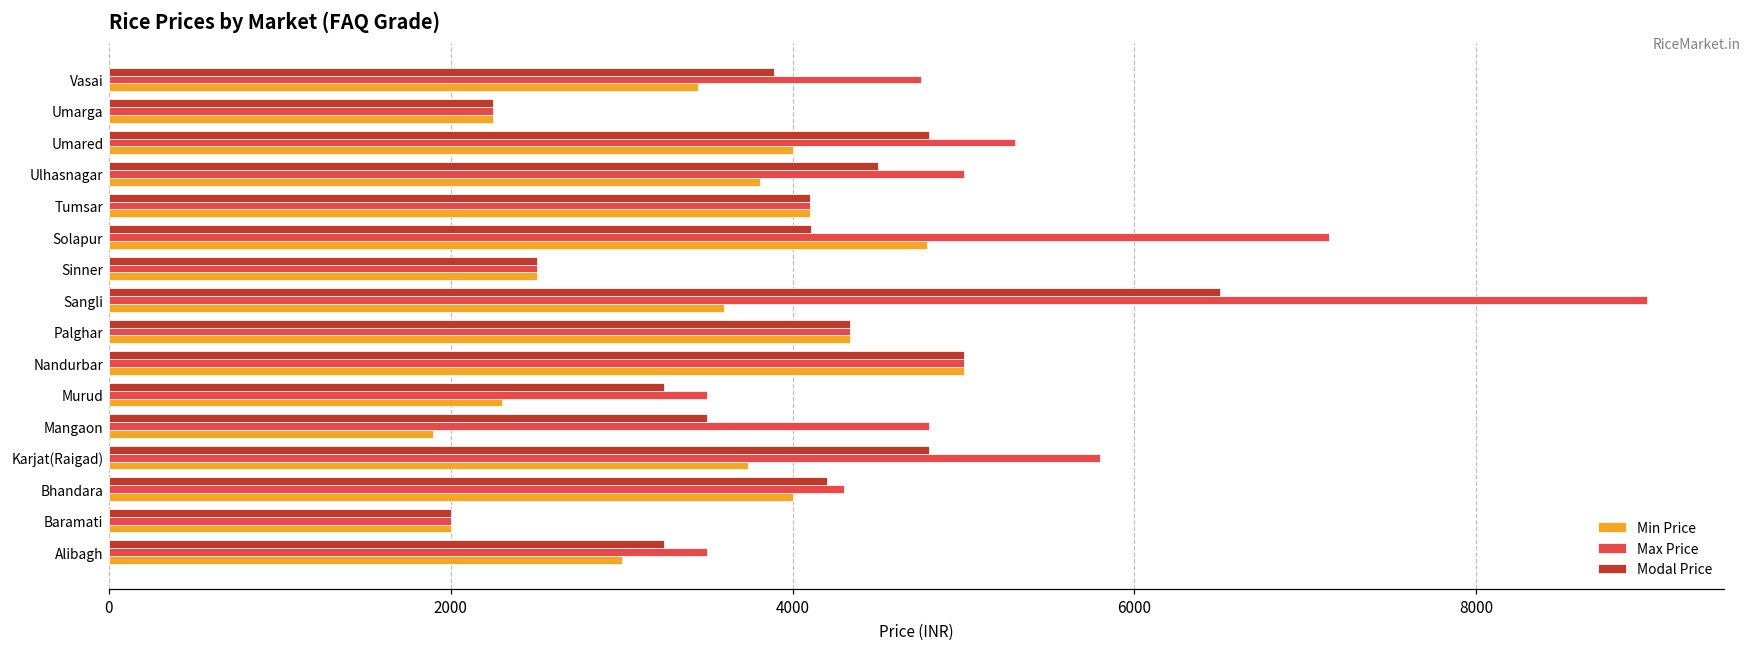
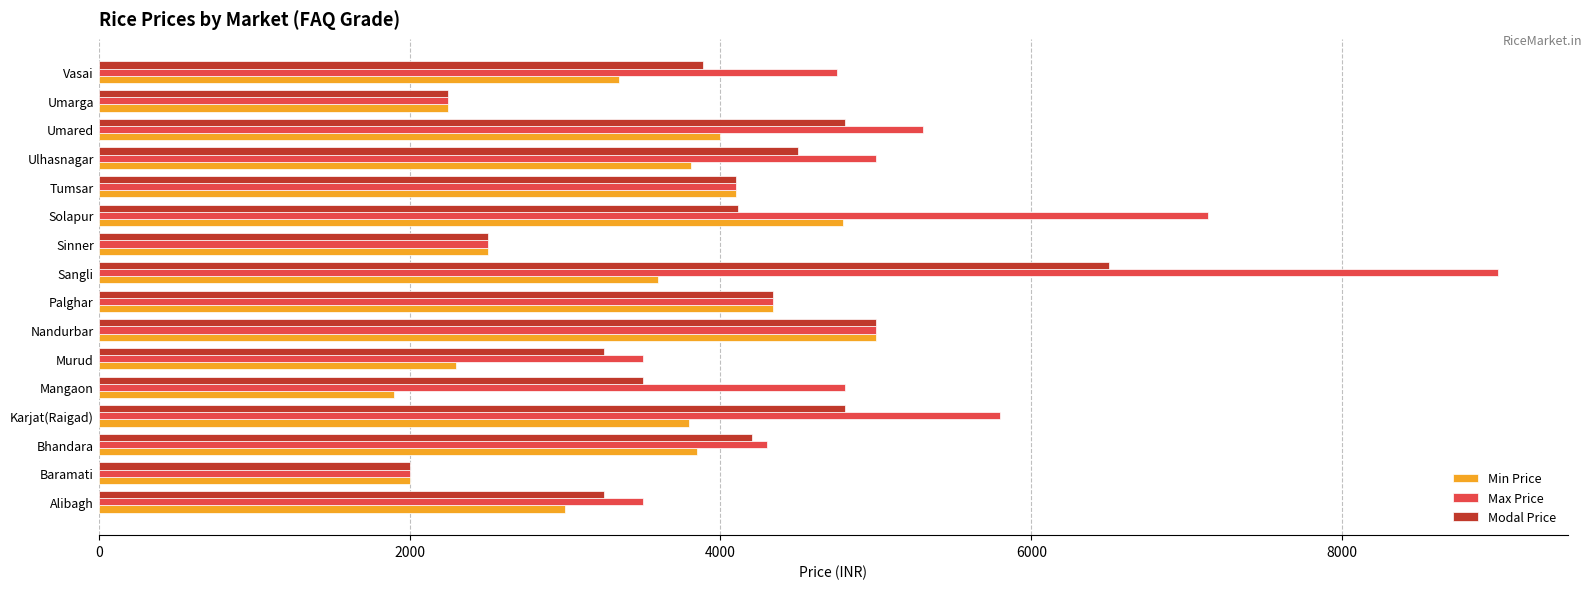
  {
    "Min Price": {
-     "Vasai": 3450,
+     "Vasai": 3350,
      "Umarga": 2250,
      "Umared": 4000,
      "Ulhasnagar": 3810,
      "Tumsar": 4100,
      "Solapur": 4790,
      "Sinner": 2510,
      "Sangli": 3600,
      "Palghar": 4340,
      "Nandurbar": 5000,
      "Murud": 2300,
      "Mangaon": 1900,
-     "Karjat(Raigad)": 3740,
-     "Bhandara": 4000,
+     "Karjat(Raigad)": 3800,
+     "Bhandara": 3850,
      "Baramati": 2000,
      "Alibagh": 3000
    }
  }
